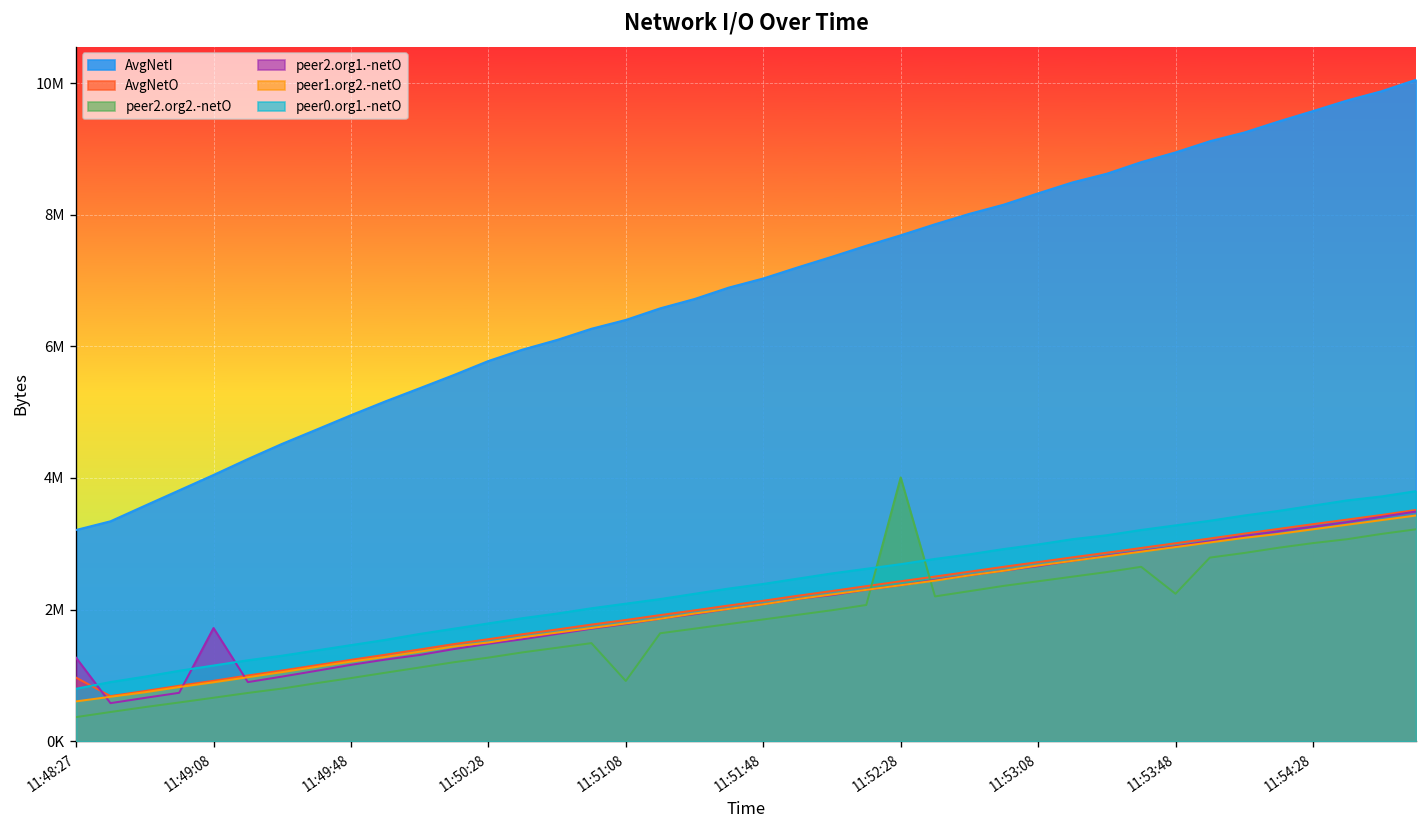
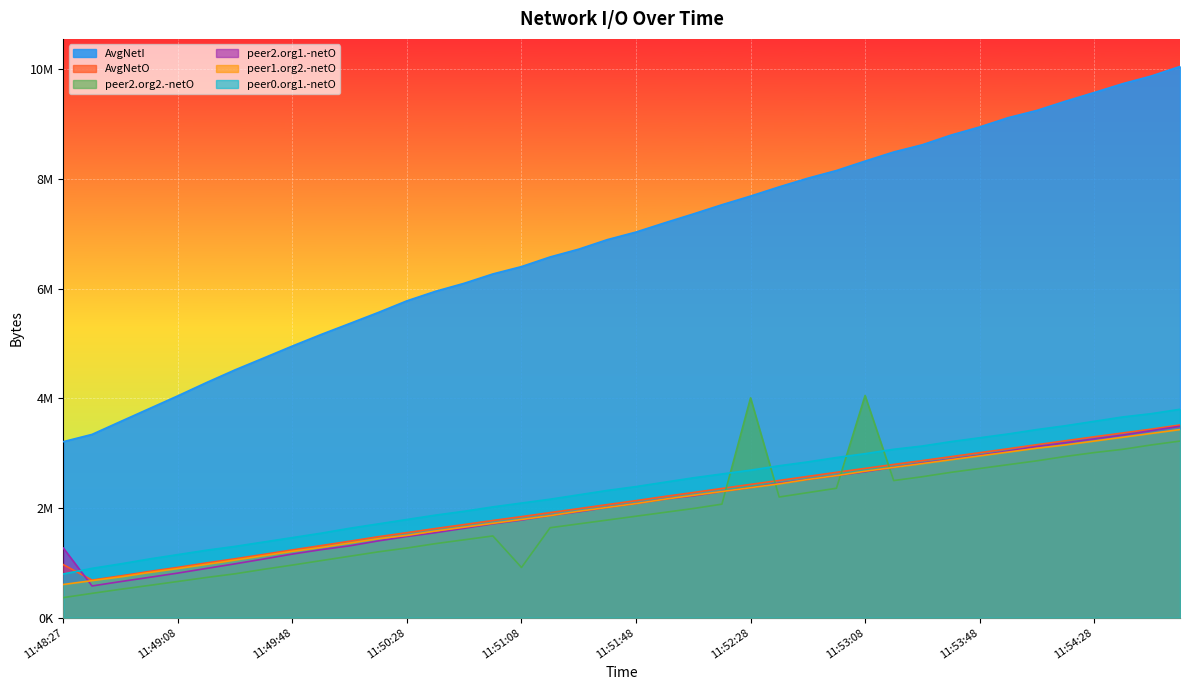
  {
    "AvgNetO": {
      "11:48:27": 1000000,
      "11:50:28": 1600000,
      "11:51:08": 1800000,
      "11:51:48": 2100000,
      "11:52:28": 2400000,
      "11:53:08": 2700000,
      "11:53:48": 3000000
    },
    "peer2.org2.-netO": {
      "11:48:27": 400000,
      "11:49:08": 700000,
      "11:49:48": 1000000,
      "11:50:28": 1300000,
      "11:51:08": 900000,
      "11:51:48": 1900000,
      "11:52:28": 4000000,
-     "11:53:08": 2400000,
-     "11:53:48": 2200000,
+     "11:53:08": 4100000,
+     "11:53:48": 2700000,
      "11:54:28": 3000000
    },
    "peer2.org1.-netO": {
      "11:48:27": 1300000,
-     "11:49:08": 1700000,
+     "11:49:08": 800000,
      "11:49:48": 1200000
    },
    "peer1.org2.-netO": {
      "11:48:27": 600000
    }
  }
